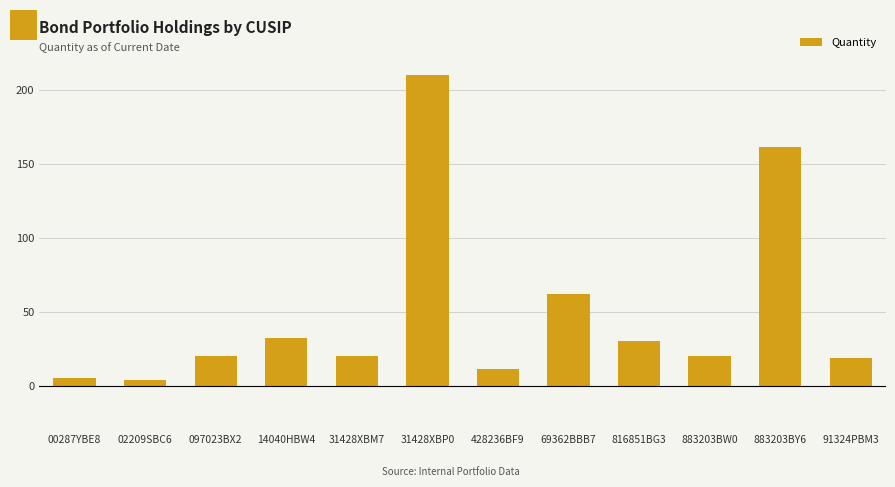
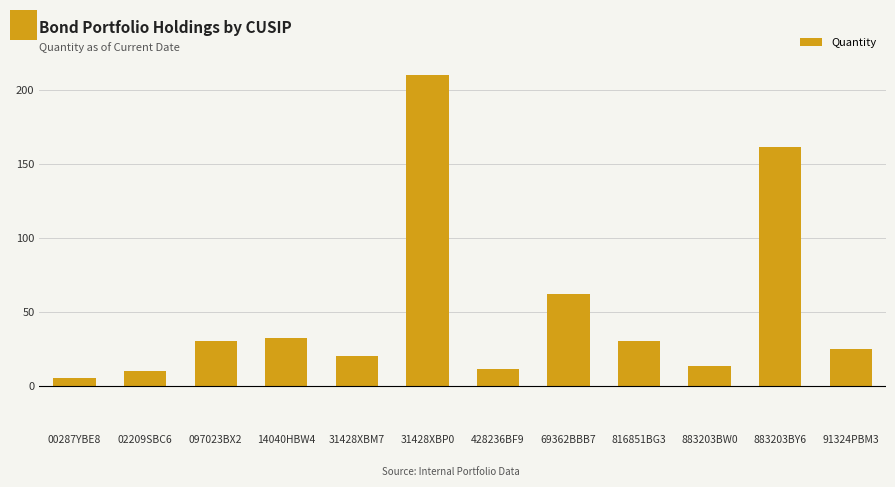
  {
    "00287YBE8": 5,
-   "02209SBC6": 4,
-   "097023BX2": 20,
+   "02209SBC6": 10,
+   "097023BX2": 30,
    "14040HBW4": 32,
    "31428XBM7": 20,
    "31428XBP0": 210,
    "428236BF9": 11,
    "69362BBB7": 62,
    "816851BG3": 30,
-   "883203BW0": 20,
+   "883203BW0": 13,
    "883203BY6": 161,
-   "91324PBM3": 19
+   "91324PBM3": 25
  }
